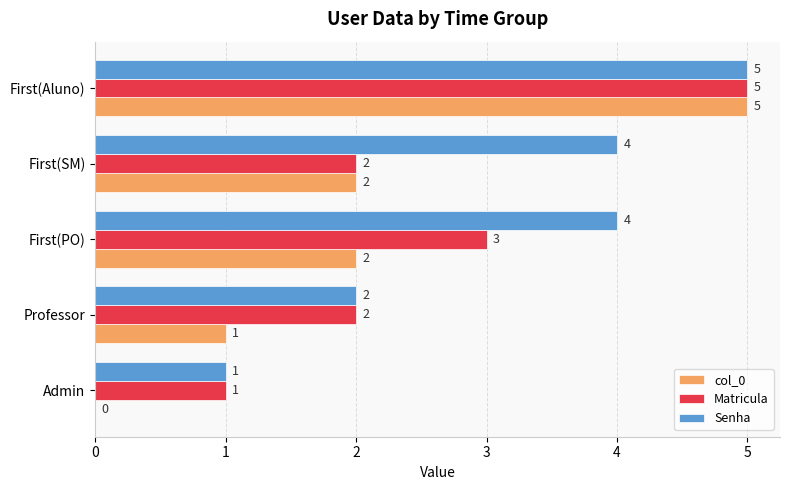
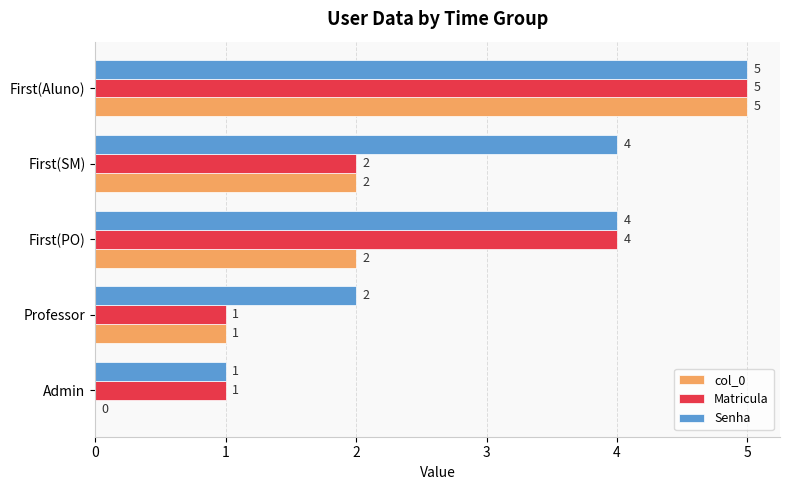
  {
    "col_0": {
      "First(Aluno)": 5,
      "First(SM)": 2,
      "First(PO)": 2,
      "Professor": 1,
      "Admin": 0
    },
    "Matricula": {
      "First(Aluno)": 5,
      "First(SM)": 2,
-     "First(PO)": 3,
-     "Professor": 2,
+     "First(PO)": 4,
+     "Professor": 1,
      "Admin": 1
    },
    "Senha": {
      "First(Aluno)": 5,
      "First(SM)": 4,
      "First(PO)": 4,
      "Professor": 2,
      "Admin": 1
    }
  }
